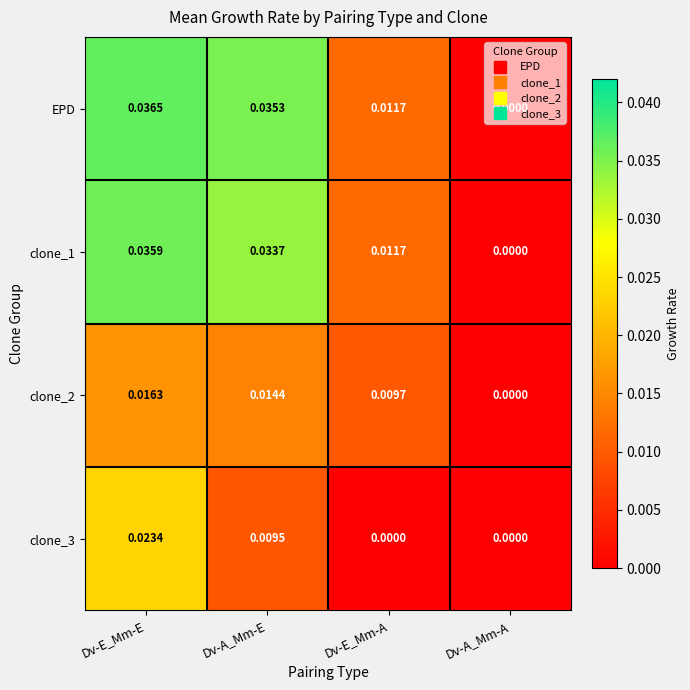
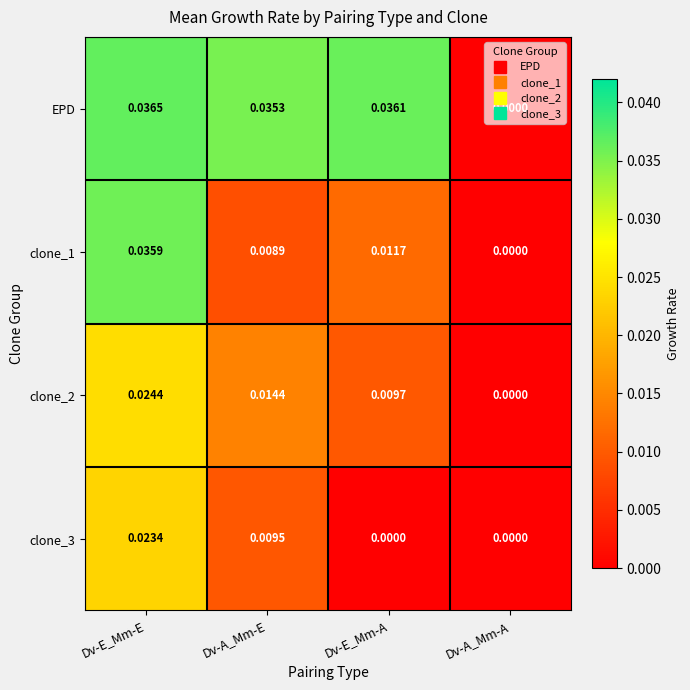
  {
    "EPD": {
      "Dv-E_Mm-E": 0.0365,
      "Dv-A_Mm-E": 0.0353,
-     "Dv-E_Mm-A": 0.0117
+     "Dv-E_Mm-A": 0.0361
    },
    "clone_1": {
      "Dv-E_Mm-E": 0.0359,
-     "Dv-A_Mm-E": 0.0337,
+     "Dv-A_Mm-E": 0.0089,
      "Dv-E_Mm-A": 0.0117,
      "Dv-A_Mm-A": 0.0000
    },
    "clone_2": {
-     "Dv-E_Mm-E": 0.0163,
+     "Dv-E_Mm-E": 0.0244,
      "Dv-A_Mm-E": 0.0144,
      "Dv-E_Mm-A": 0.0097,
      "Dv-A_Mm-A": 0.0000
    },
    "clone_3": {
      "Dv-E_Mm-E": 0.0234,
      "Dv-A_Mm-E": 0.0095,
      "Dv-E_Mm-A": 0.0000,
      "Dv-A_Mm-A": 0.0000
    }
  }
